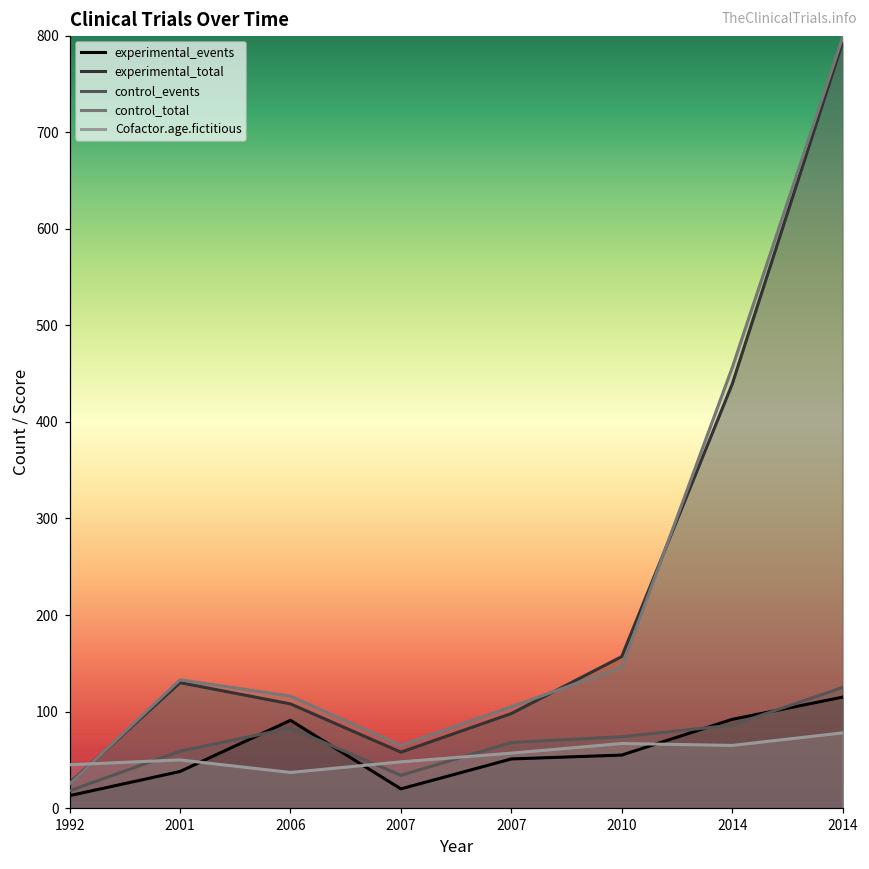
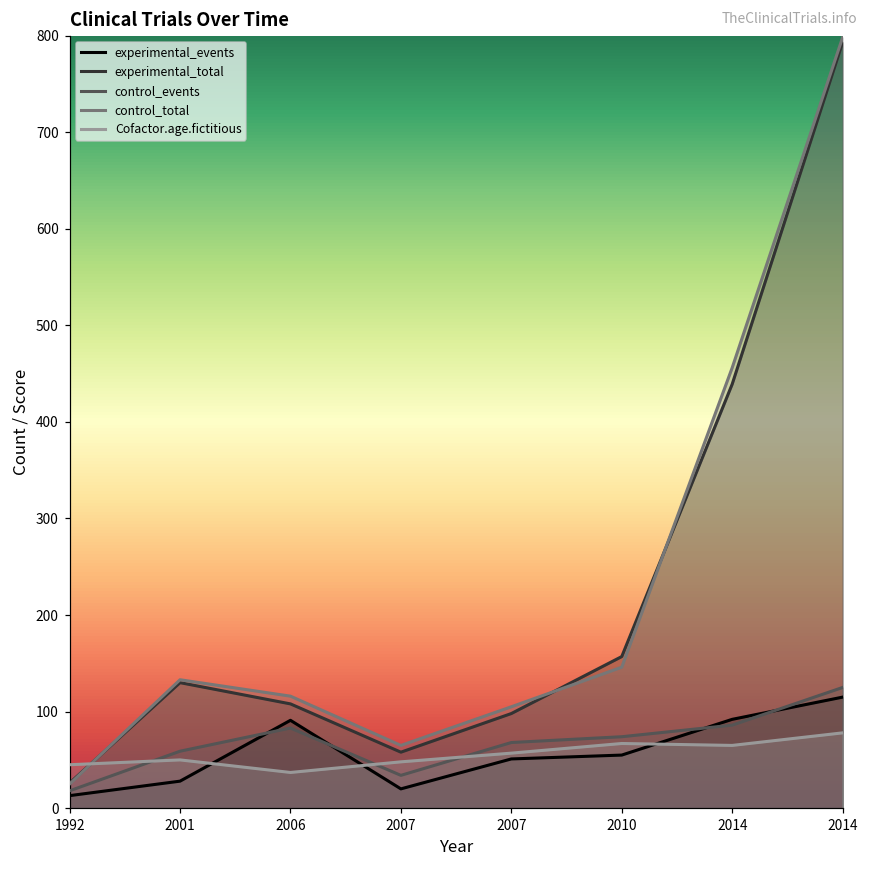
  {
    "experimental_events": {
      "1992": 10,
-     "2001": 40,
+     "2001": 30,
      "2006": 90,
      "2010": 60
    }
  }
